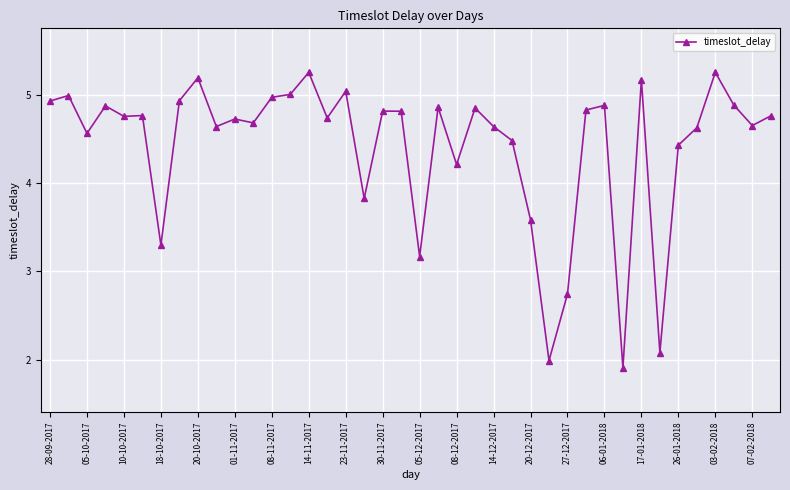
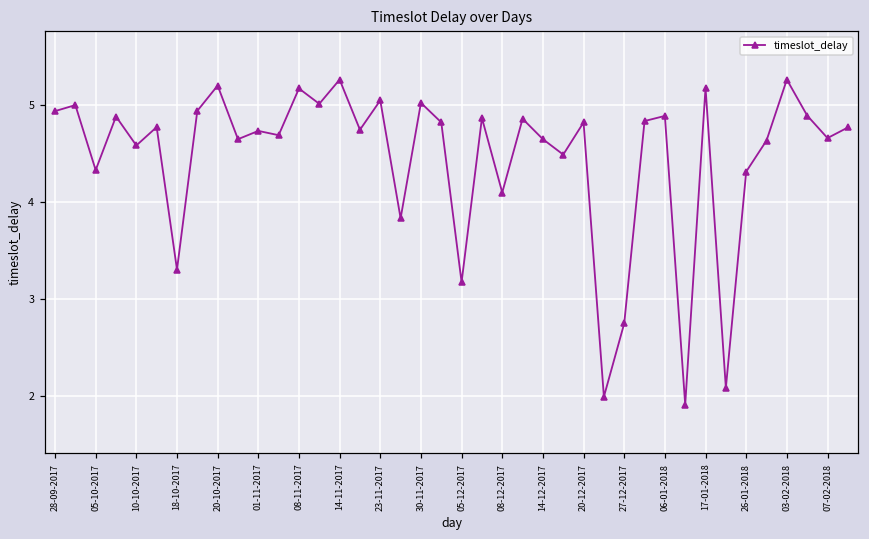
  {
    "28-09-2017": 4.9,
-   "05-10-2017": 4.6,
-   "10-10-2017": 4.8,
+   "05-10-2017": 4.3,
+   "10-10-2017": 4.6,
    "18-10-2017": 3.3,
    "20-10-2017": 5.2,
    "01-11-2017": 4.7,
-   "08-11-2017": 5.0,
+   "08-11-2017": 5.2,
    "14-11-2017": 5.3,
    "23-11-2017": 5.0,
-   "30-11-2017": 4.8,
+   "30-11-2017": 5.0,
    "05-12-2017": 3.2,
-   "08-12-2017": 4.2,
+   "08-12-2017": 4.1,
    "14-12-2017": 4.6,
-   "20-12-2017": 3.6,
+   "20-12-2017": 4.8,
    "27-12-2017": 2.7,
    "06-01-2018": 4.9,
    "17-01-2018": 5.2,
-   "26-01-2018": 4.4,
+   "26-01-2018": 4.3,
    "03-02-2018": 5.3,
    "07-02-2018": 4.7
  }
